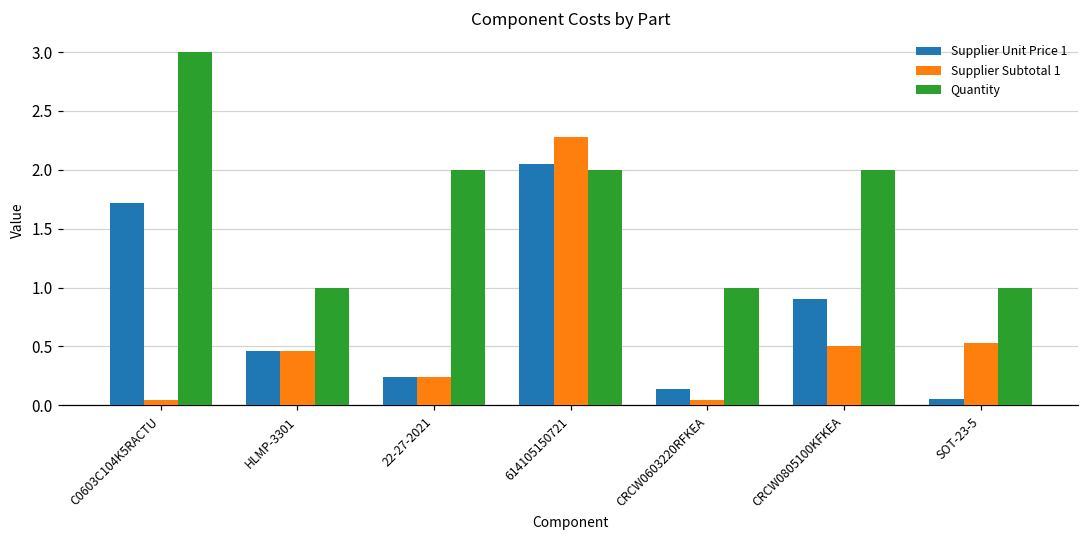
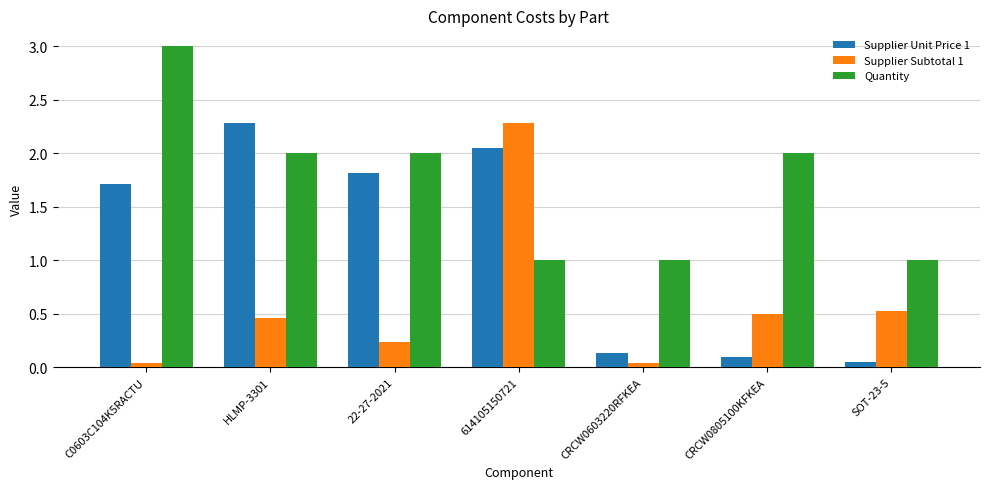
  {
    "Supplier Unit Price 1": {
      "C0603C104K5RACTU": 1.72,
-     "HLMP-3301": 0.46,
-     "22-27-2021": 0.24,
+     "HLMP-3301": 2.28,
+     "22-27-2021": 1.81,
      "614105150721": 2.05,
      "CRCW0603220RFKEA": 0.14,
-     "CRCW0805100KFKEA": 0.9,
+     "CRCW0805100KFKEA": 0.1,
      "SOT-23-5": 0.05
    },
    "Supplier Subtotal 1": {
      "C0603C104K5RACTU": 0.04,
      "HLMP-3301": 0.46,
      "22-27-2021": 0.24,
      "614105150721": 2.28,
      "CRCW0603220RFKEA": 0.04,
      "CRCW0805100KFKEA": 0.50,
      "SOT-23-5": 0.53
    },
    "Quantity": {
      "C0603C104K5RACTU": 3,
-     "HLMP-3301": 1,
+     "HLMP-3301": 2,
      "22-27-2021": 2,
-     "614105150721": 2,
+     "614105150721": 1,
      "CRCW0603220RFKEA": 1,
      "CRCW0805100KFKEA": 2,
      "SOT-23-5": 1
    }
  }
